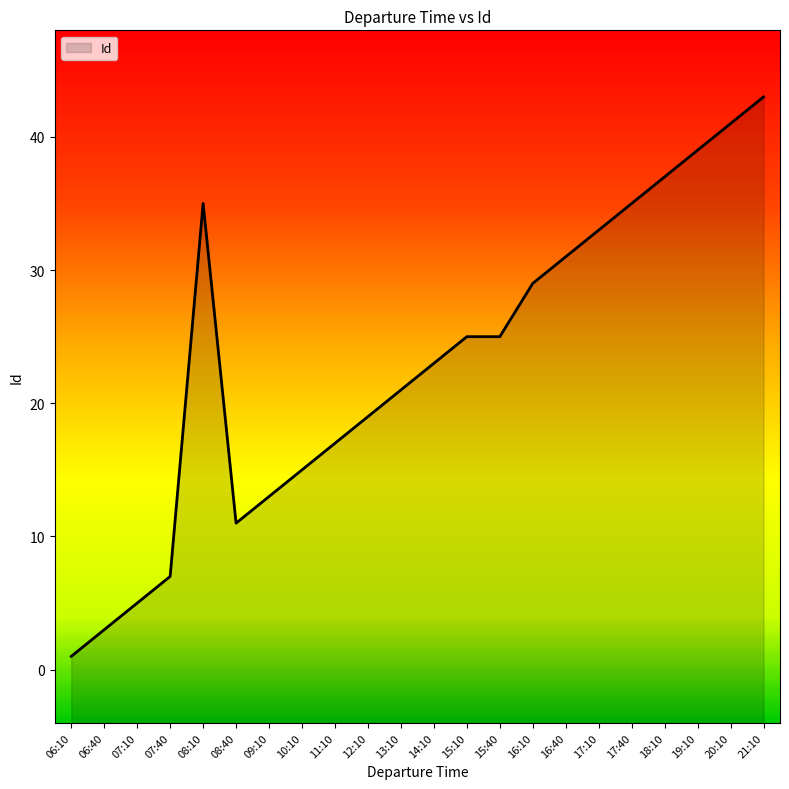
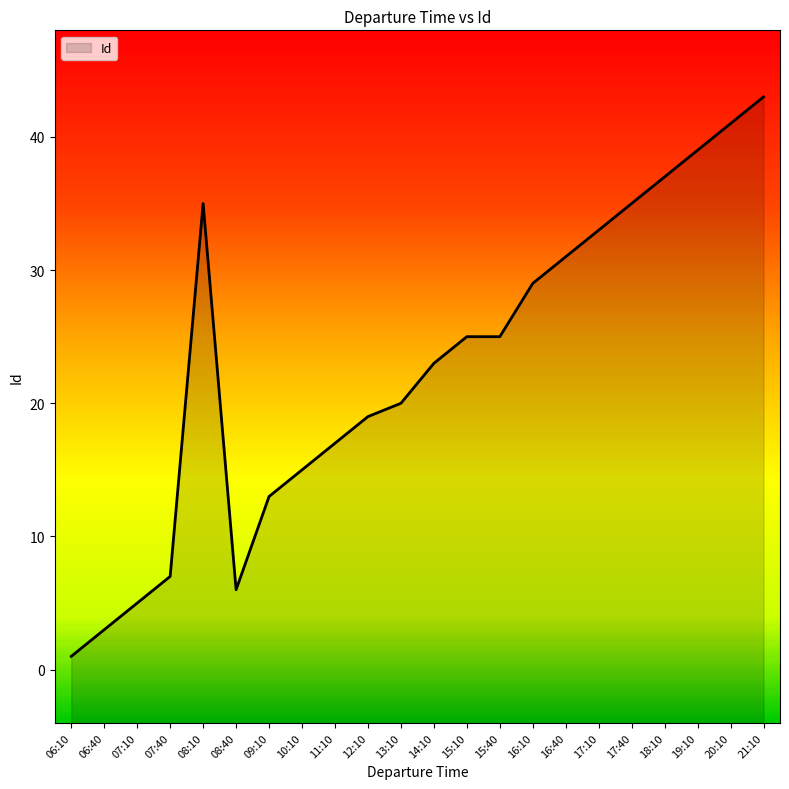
  {
    "06:10": 1,
    "06:40": 3,
    "07:10": 5,
    "07:40": 7,
    "08:10": 35,
-   "08:40": 11,
+   "08:40": 6,
    "09:10": 13,
    "10:10": 15,
    "11:10": 17,
    "12:10": 19,
-   "13:10": 21,
+   "13:10": 20,
    "14:10": 23,
    "15:10": 25,
    "15:40": 25,
    "16:10": 29,
    "16:40": 31,
    "17:10": 33,
    "17:40": 35,
    "18:10": 37,
    "19:10": 39,
    "20:10": 41,
    "21:10": 43
  }
